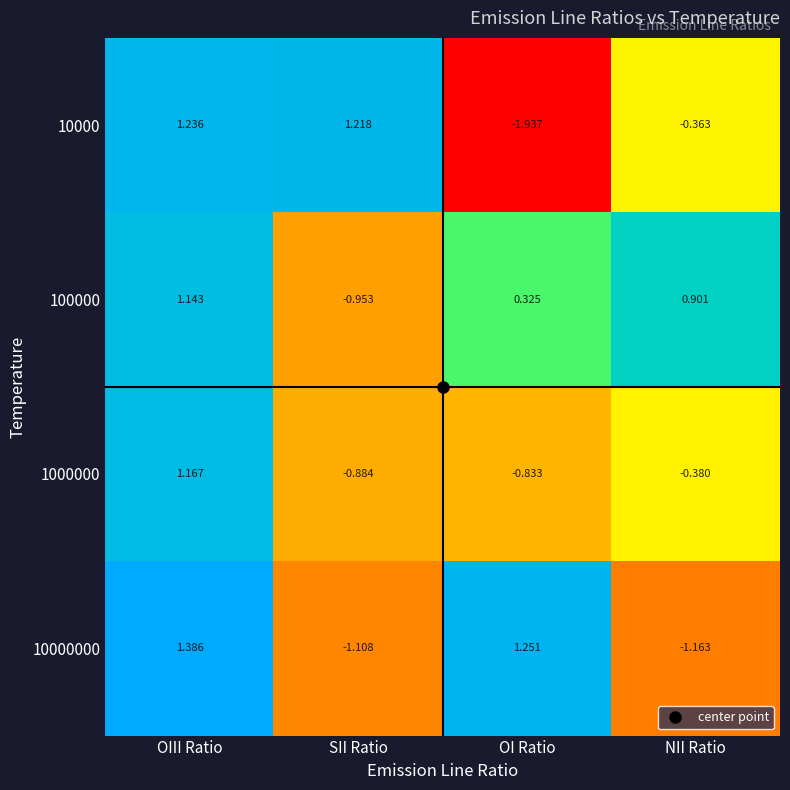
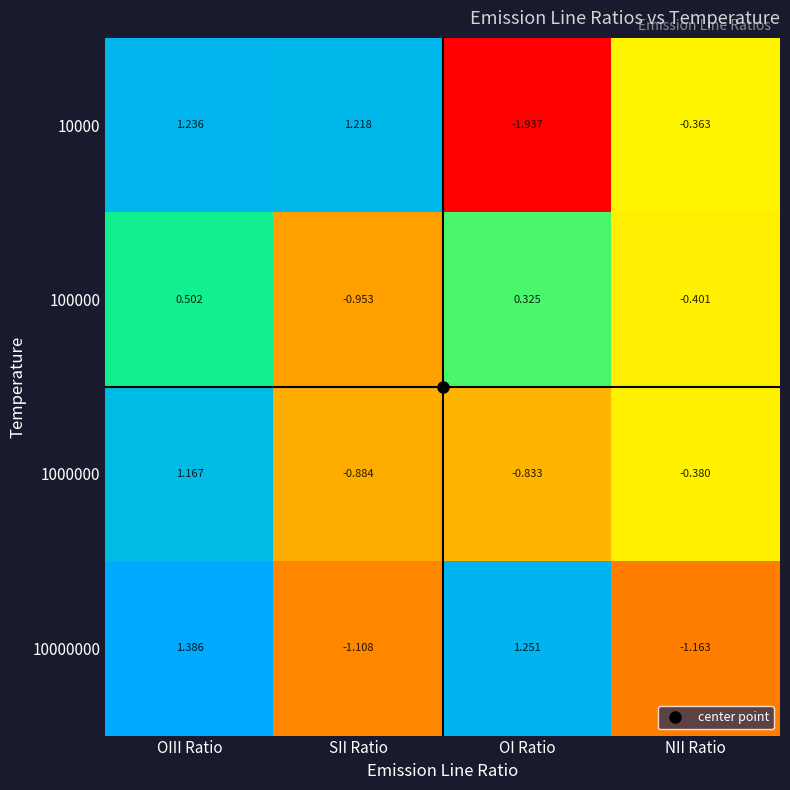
  {
    "10000": {
      "OIII Ratio": 1.236,
      "SII Ratio": 1.218,
      "OI Ratio": -1.937,
      "NII Ratio": -0.363
    },
    "100000": {
-     "OIII Ratio": 1.143,
+     "OIII Ratio": 0.502,
      "SII Ratio": -0.953,
      "OI Ratio": 0.325,
-     "NII Ratio": 0.901
+     "NII Ratio": -0.401
    },
    "1000000": {
      "OIII Ratio": 1.167,
      "SII Ratio": -0.884,
      "OI Ratio": -0.833,
      "NII Ratio": -0.380
    },
    "10000000": {
      "OIII Ratio": 1.386,
      "SII Ratio": -1.108,
      "OI Ratio": 1.251,
      "NII Ratio": -1.163
    }
  }
